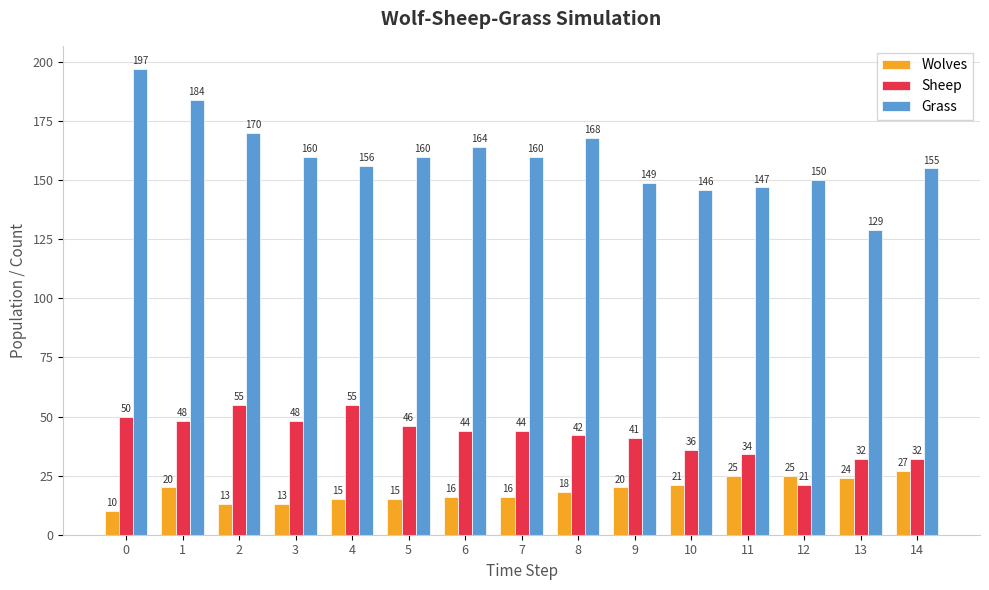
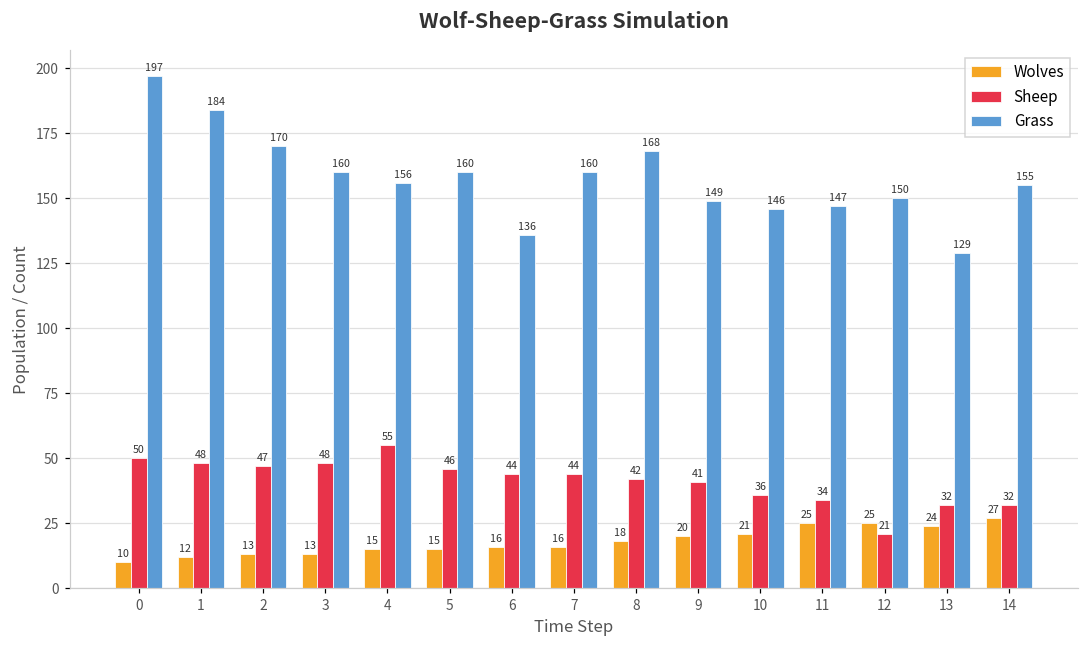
  {
    "Wolves": {
      "0": 10,
-     "1": 20,
+     "1": 12,
      "2": 13,
      "3": 13,
      "4": 15,
      "5": 15,
      "6": 16,
      "7": 16,
      "8": 18,
      "9": 20,
      "10": 21,
      "11": 25,
      "12": 25,
      "13": 24,
      "14": 27
    },
    "Sheep": {
      "0": 50,
      "1": 48,
-     "2": 55,
+     "2": 47,
      "3": 48,
      "4": 55,
      "5": 46,
      "6": 44,
      "7": 44,
      "8": 42,
      "9": 41,
      "10": 36,
      "11": 34,
      "12": 21,
      "13": 32,
      "14": 32
    },
    "Grass": {
      "0": 197,
      "1": 184,
      "2": 170,
      "3": 160,
      "4": 156,
      "5": 160,
-     "6": 164,
+     "6": 136,
      "7": 160,
      "8": 168,
      "9": 149,
      "10": 146,
      "11": 147,
      "12": 150,
      "13": 129,
      "14": 155
    }
  }
